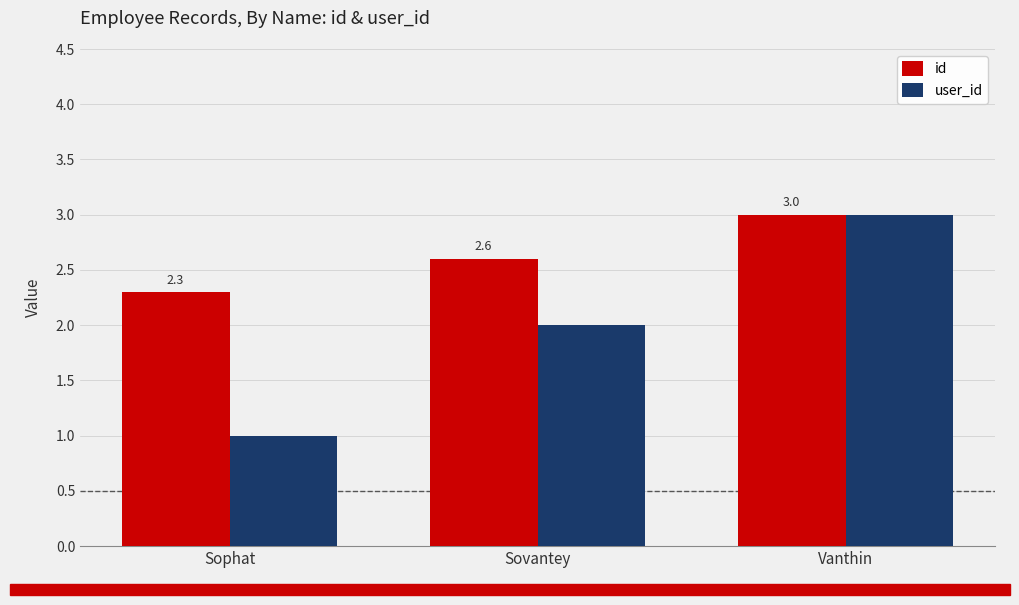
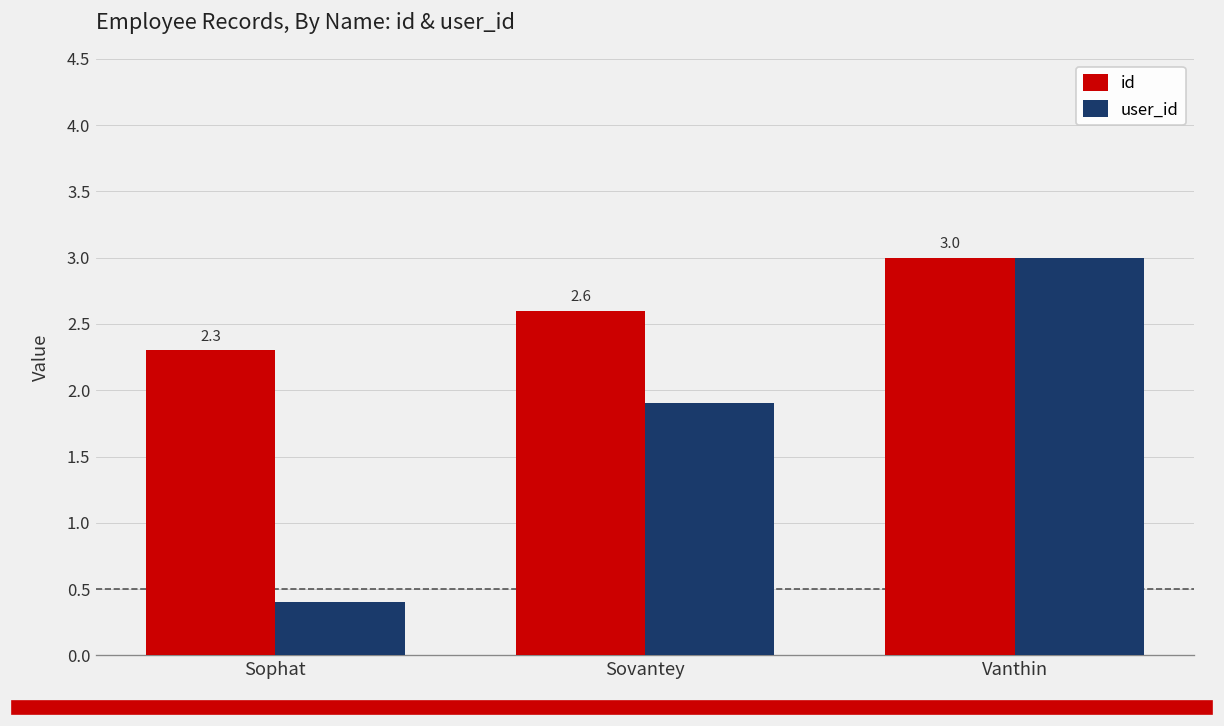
  {
    "id": {
      "Sophat": 2.3,
      "Sovantey": 2.6,
      "Vanthin": 3.0
    },
    "user_id": {
-     "Sophat": 1.0,
-     "Sovantey": 2.0,
+     "Sophat": 0.4,
+     "Sovantey": 1.9,
      "Vanthin": 3.0
    }
  }
